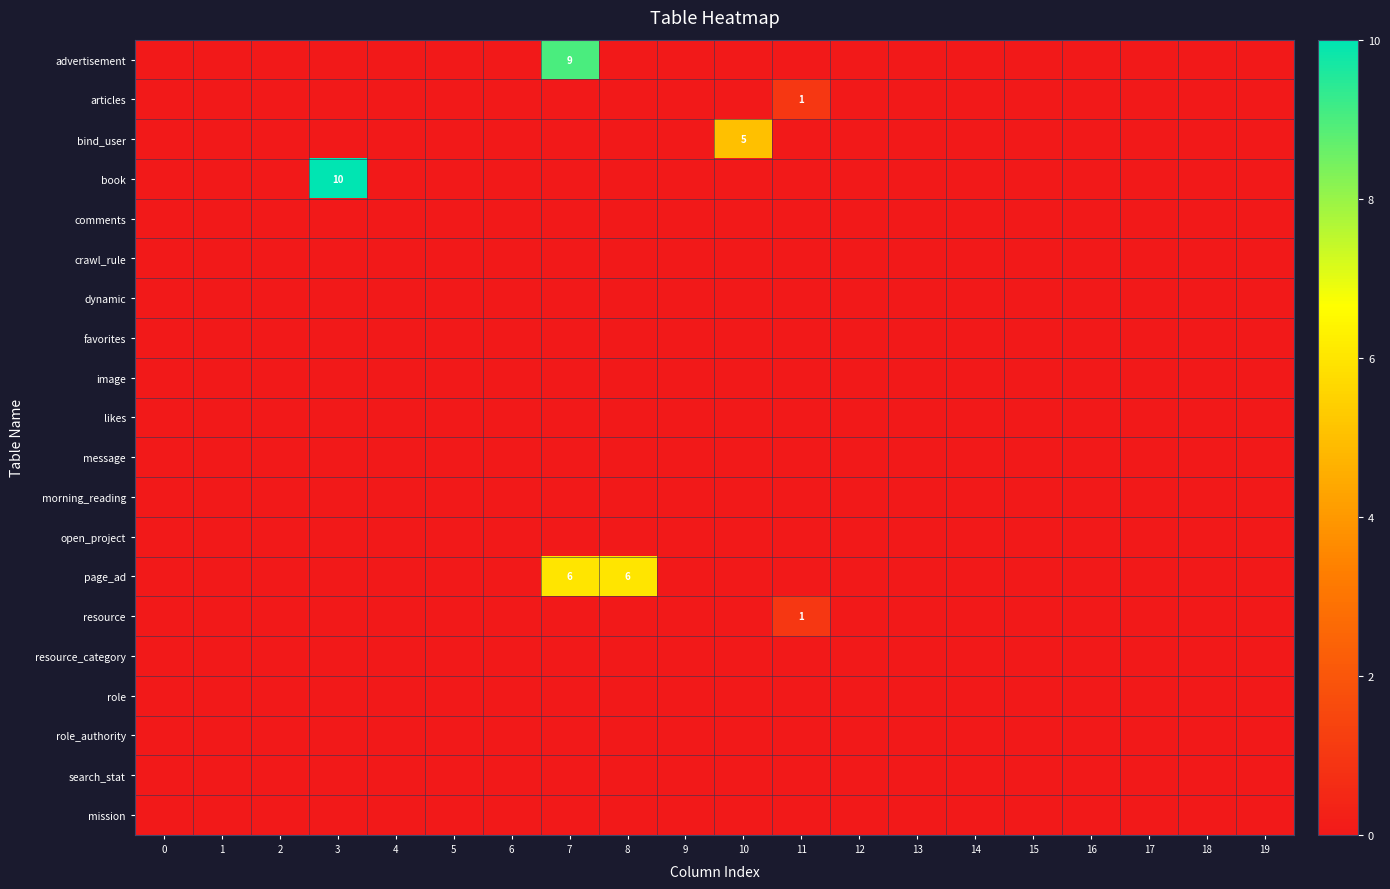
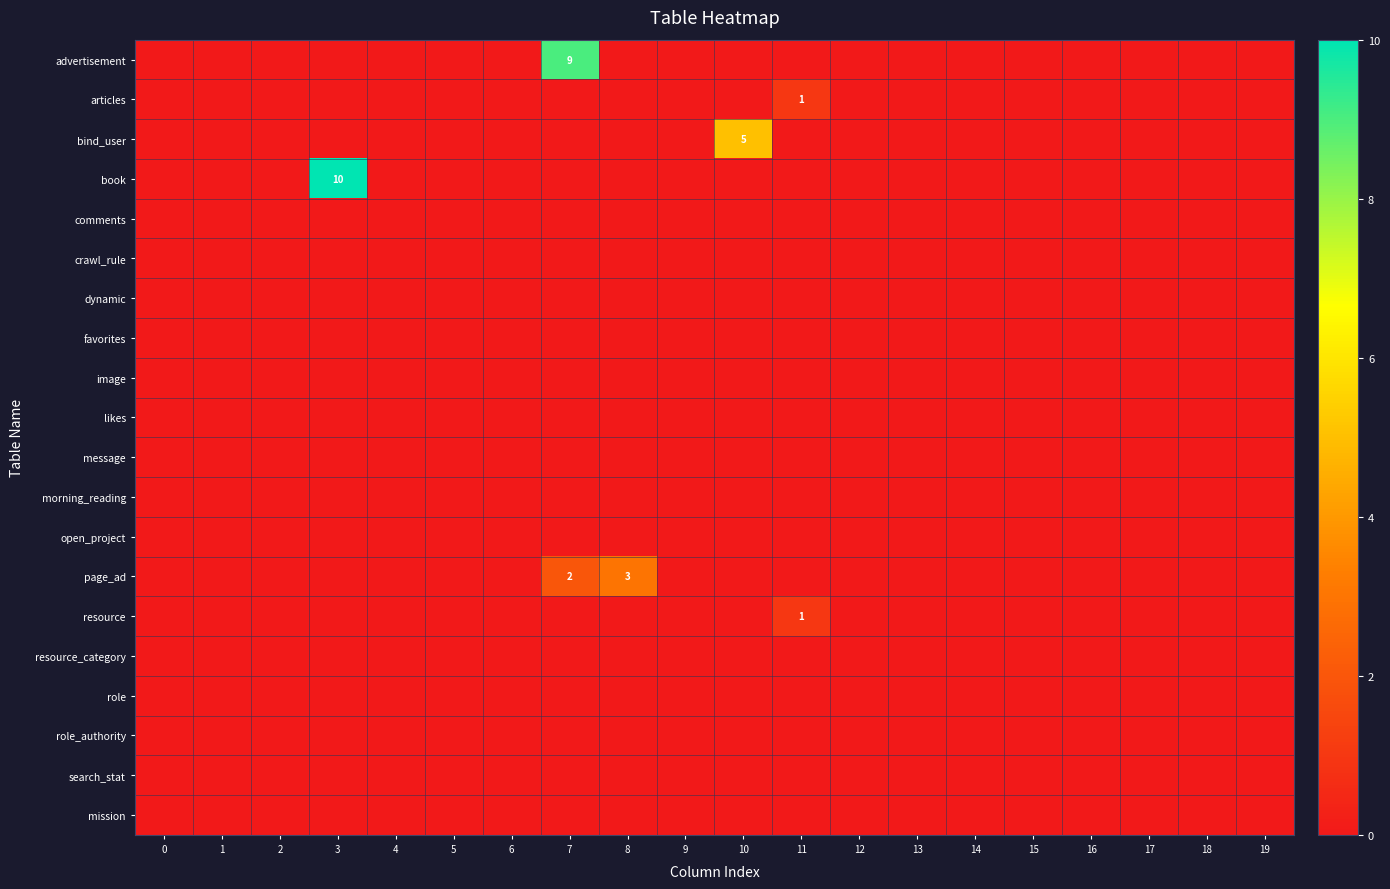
  {
    "advertisement": {
      "7": 9
    },
    "articles": {
      "11": 1
    },
    "bind_user": {
      "10": 5
    },
    "book": {
      "3": 10
    },
    "page_ad": {
-     "7": 6,
-     "8": 6
+     "7": 2,
+     "8": 3
    },
    "resource": {
      "11": 1
    }
  }
